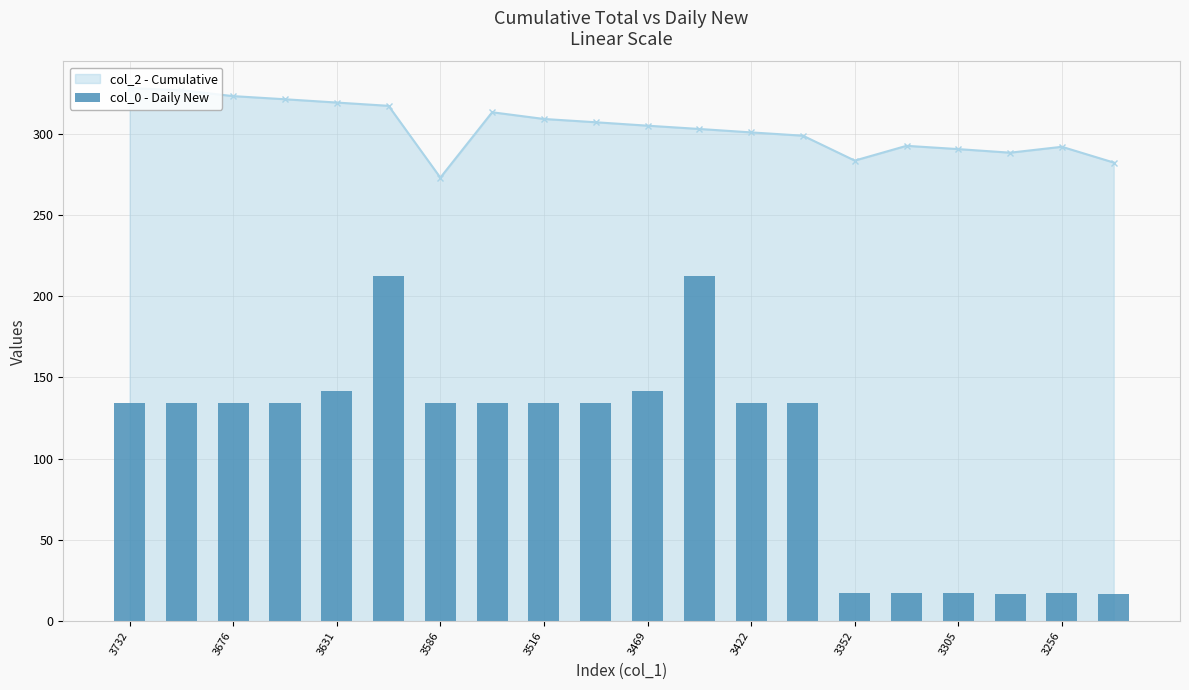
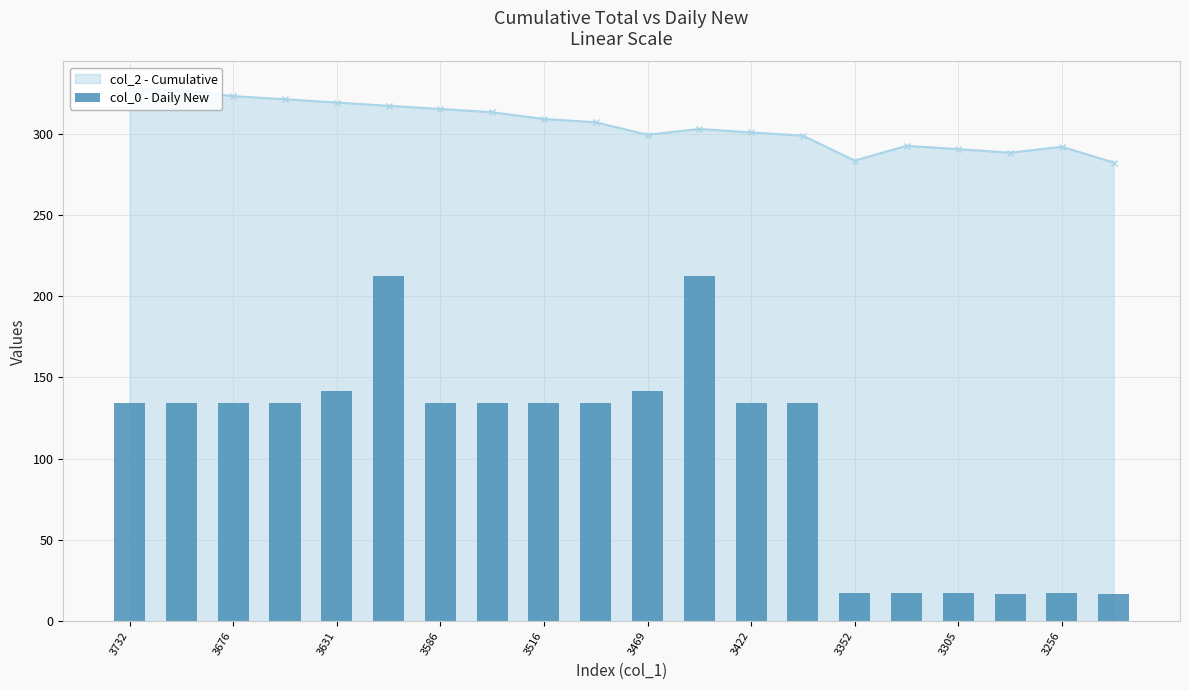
  {
    "col_0 - Daily New": {
      "3732": 134,
      "3676": 134,
      "3631": 142,
      "3586": 134,
      "3516": 134,
      "3469": 142,
      "3422": 134,
      "3352": 17,
      "3305": 17,
      "3256": 17
    },
    "col_2 - Cumulative": {
      "3676": 323,
      "3631": 319,
-     "3586": 273,
+     "3586": 315,
      "3516": 309,
-     "3469": 305,
+     "3469": 299,
      "3422": 301,
      "3352": 283,
      "3305": 291,
      "3256": 292
    }
  }
